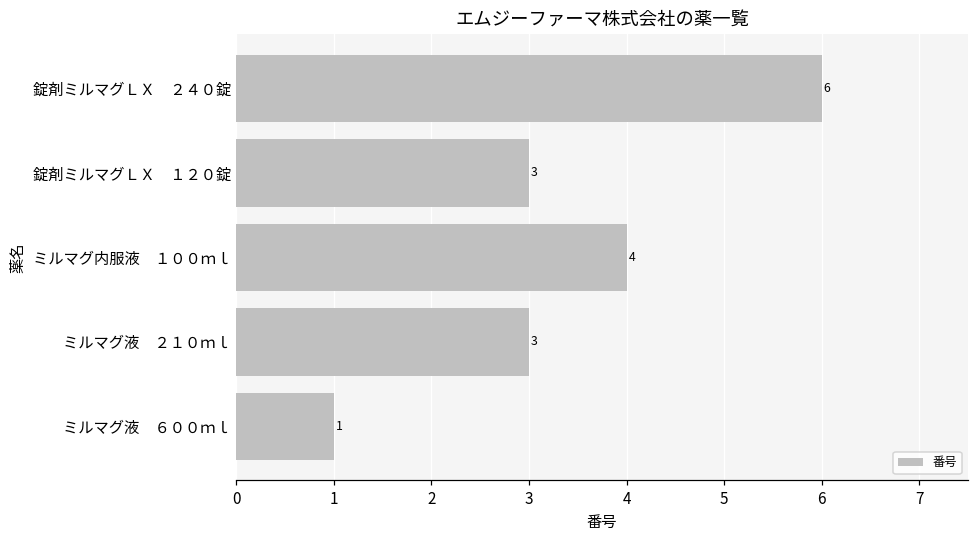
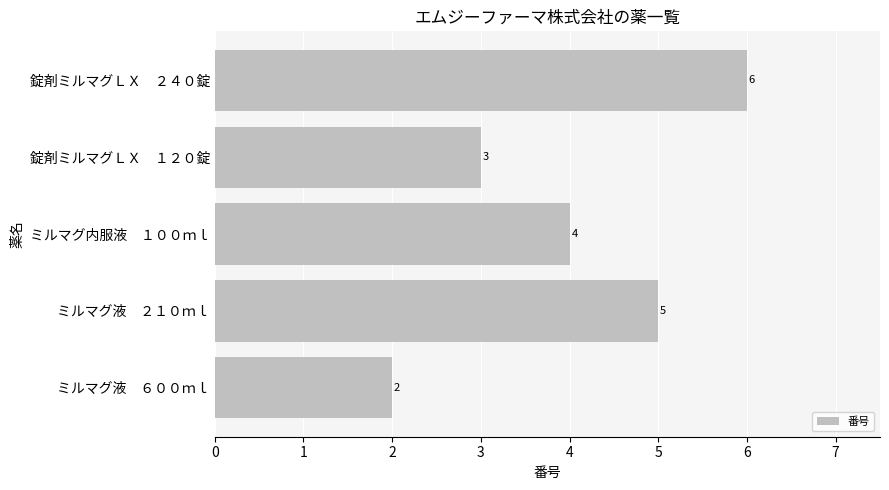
  {
    "錠剤ミルマグＬＸ ２４０錠": 6,
    "錠剤ミルマグＬＸ １２０錠": 3,
    "ミルマグ内服液 １００ｍｌ": 4,
-   "ミルマグ液 ２１０ｍｌ": 3,
-   "ミルマグ液 ６００ｍｌ": 1
+   "ミルマグ液 ２１０ｍｌ": 5,
+   "ミルマグ液 ６００ｍｌ": 2
  }
